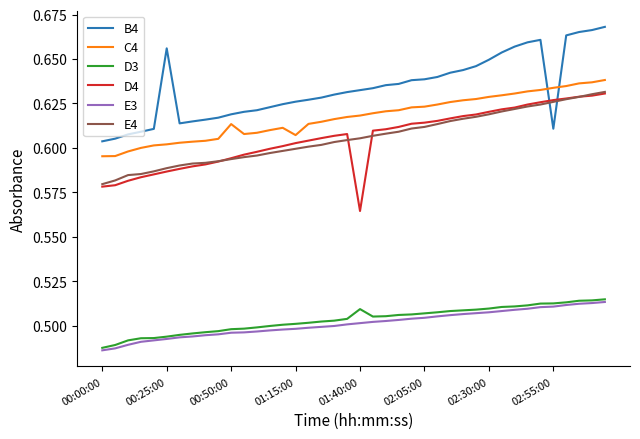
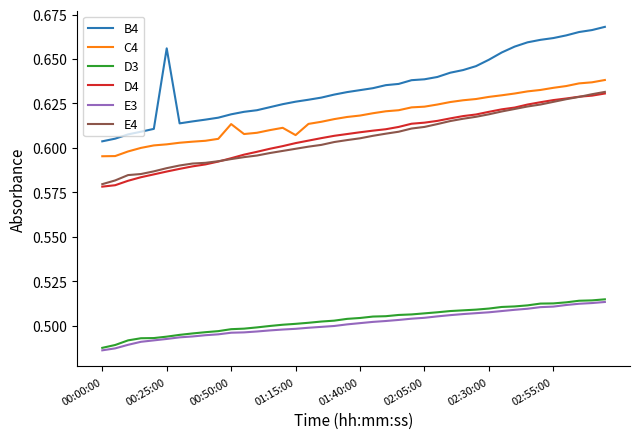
  {
    "B4": {
      "00:00:00": 0.604,
      "00:25:00": 0.656,
      "00:50:00": 0.619,
      "01:15:00": 0.626,
      "01:40:00": 0.633,
      "02:05:00": 0.639,
      "02:30:00": 0.650,
-     "02:55:00": 0.611
+     "02:55:00": 0.662
    },
    "C4": {
      "00:00:00": 0.595,
      "00:25:00": 0.602,
      "00:50:00": 0.613,
      "01:15:00": 0.607,
      "01:40:00": 0.618,
      "02:05:00": 0.623,
      "02:30:00": 0.629,
      "02:55:00": 0.634
    },
    "D3": {
      "00:50:00": 0.498,
      "01:15:00": 0.501,
-     "01:40:00": 0.509,
+     "01:40:00": 0.504,
      "02:05:00": 0.507,
      "02:30:00": 0.510,
      "02:55:00": 0.513
    },
    "D4": {
      "00:25:00": 0.587,
      "01:15:00": 0.603,
-     "01:40:00": 0.565,
+     "01:40:00": 0.609,
      "02:05:00": 0.614
    },
    "E3": {
      "00:50:00": 0.496,
      "01:15:00": 0.498,
      "01:40:00": 0.501,
      "02:05:00": 0.504,
      "02:30:00": 0.508,
      "02:55:00": 0.511
    },
    "E4": {
      "00:25:00": 0.589,
      "01:15:00": 0.600,
      "01:40:00": 0.605,
      "02:05:00": 0.612
    }
  }
